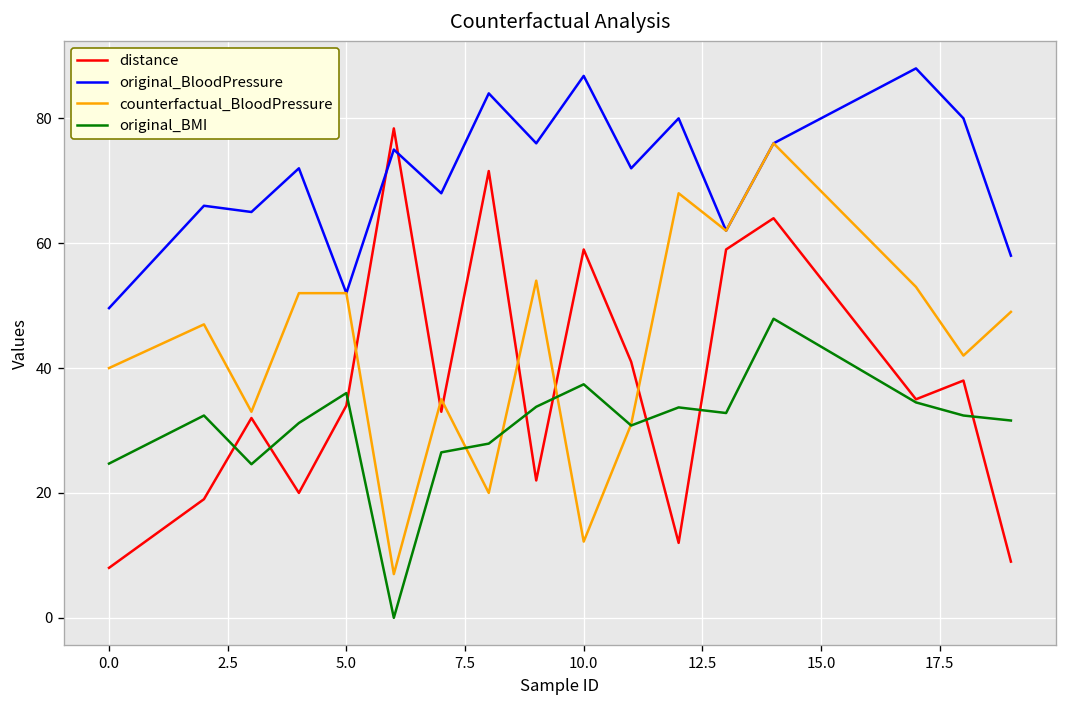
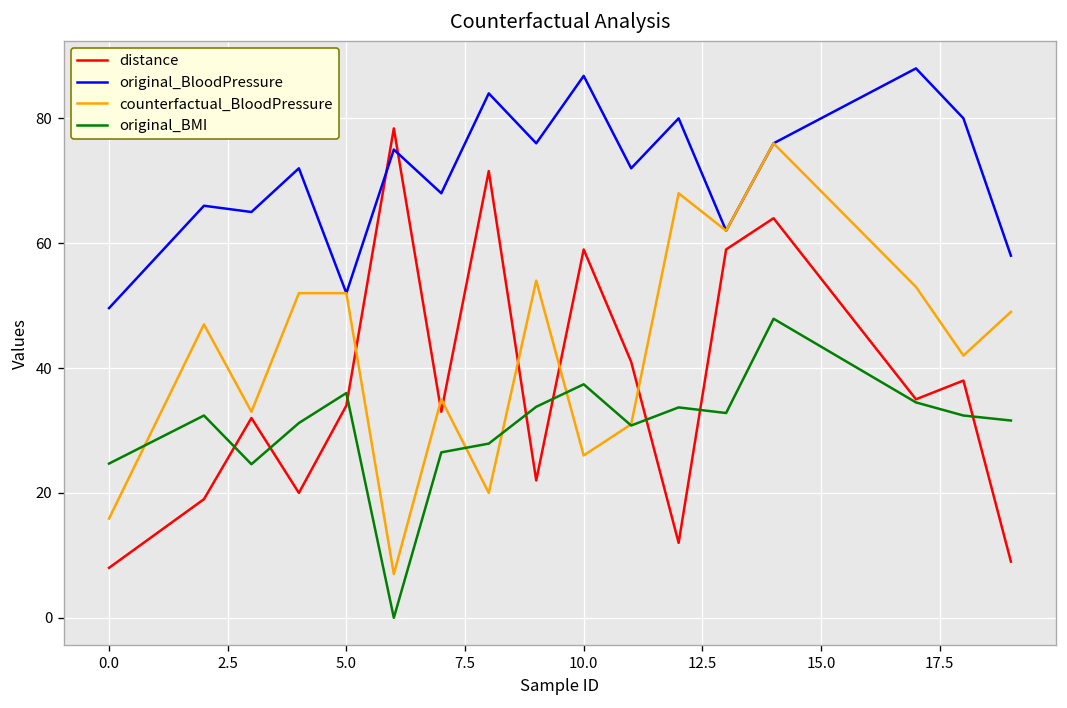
  {
    "distance": {
      "0.0": 8,
      "5.0": 34,
      "10.0": 59
    },
    "original_BloodPressure": {
      "0.0": 50,
      "10.0": 87
    },
    "counterfactual_BloodPressure": {
-     "0.0": 40,
-     "10.0": 12
+     "0.0": 16,
+     "10.0": 26
    },
    "original_BMI": {
      "0.0": 25,
      "5.0": 36,
      "10.0": 37
    }
  }
